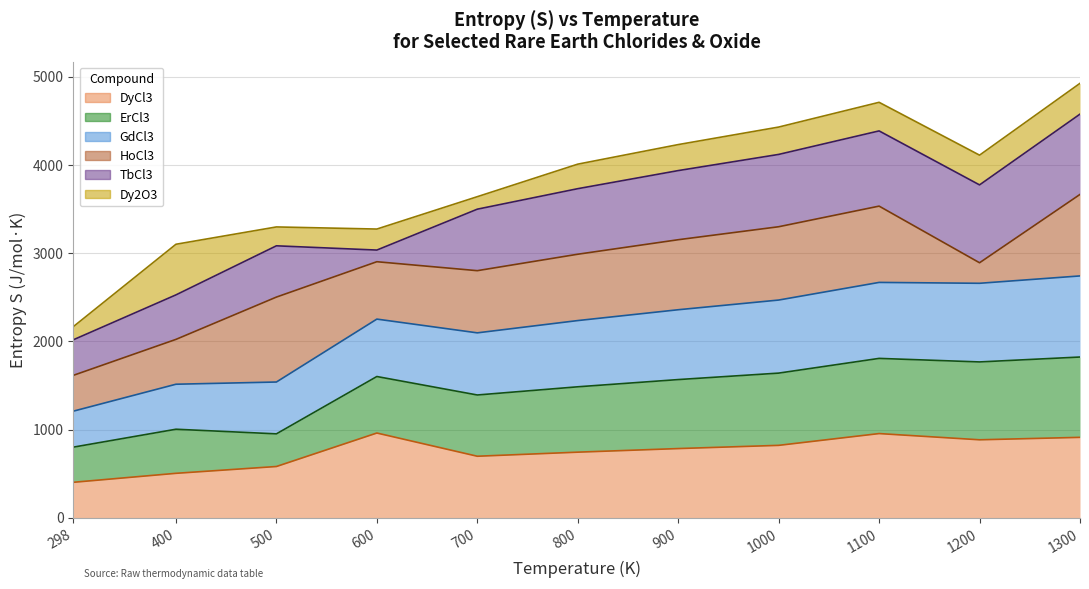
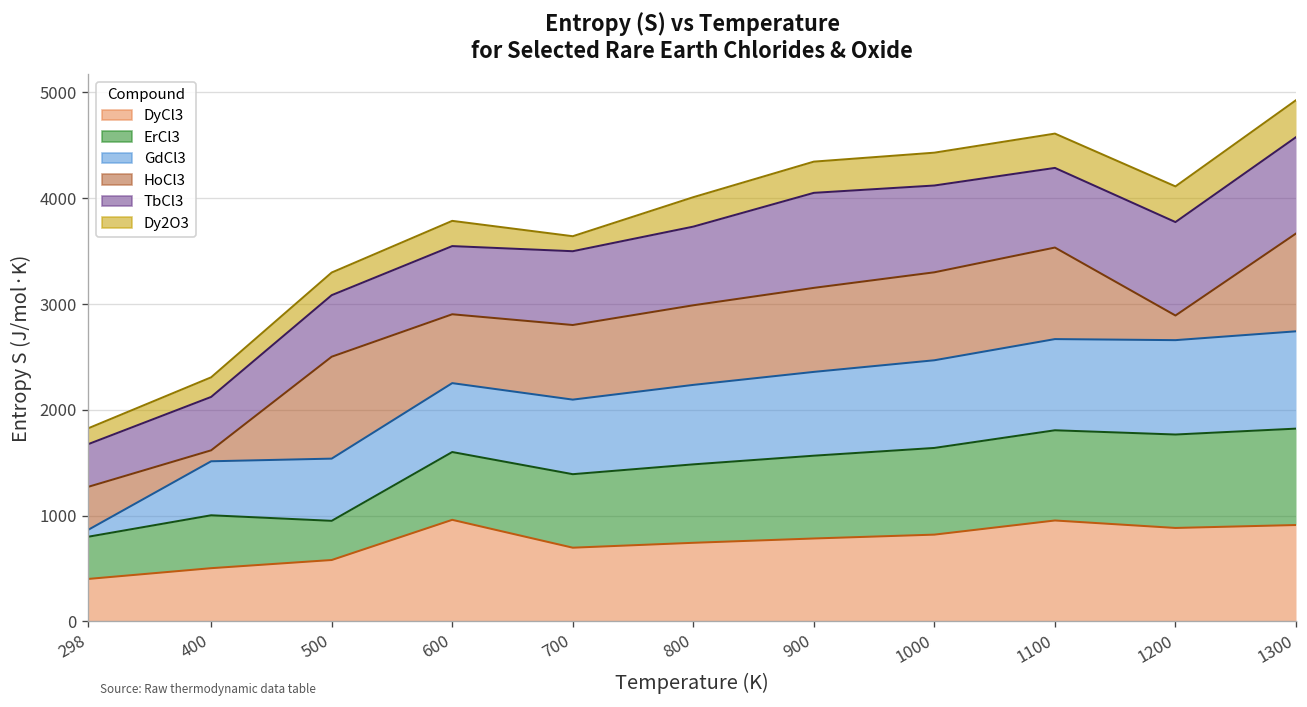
  {
    "DyCl3": {
      "298": 400,
      "400": 500,
      "500": 600,
      "600": 1000,
      "700": 700,
      "800": 700,
      "900": 800,
      "1000": 800,
      "1100": 1000,
      "1200": 900,
      "1300": 900
    },
    "ErCl3": {
      "298": 400,
      "400": 500,
      "500": 400,
      "600": 600,
      "700": 700,
      "800": 700,
      "900": 800,
      "1000": 800,
      "1100": 900,
      "1200": 900,
      "1300": 900
    },
    "GdCl3": {
-     "298": 400,
+     "298": 100,
      "400": 500,
      "500": 600,
      "600": 700,
      "700": 700,
      "800": 800,
      "900": 800,
      "1000": 800,
      "1100": 900,
      "1200": 900,
      "1300": 900
    },
    "HoCl3": {
      "298": 400,
-     "400": 500,
+     "400": 100,
      "500": 1000,
      "600": 700,
      "700": 700,
      "800": 800,
      "900": 800,
      "1000": 800,
      "1100": 900,
      "1200": 200,
      "1300": 900
    },
    "TbCl3": {
      "298": 400,
      "400": 500,
      "500": 600,
-     "600": 100,
+     "600": 600,
      "700": 700,
      "800": 700,
-     "900": 800,
+     "900": 900,
      "1000": 800,
-     "1100": 900,
+     "1100": 800,
      "1200": 900,
      "1300": 900
    },
    "Dy2O3": {
      "298": 100,
-     "400": 600,
+     "400": 200,
      "500": 200,
      "600": 200,
      "700": 100,
      "800": 300,
      "900": 300,
      "1000": 300,
      "1100": 300,
      "1200": 300,
      "1300": 300
    }
  }
